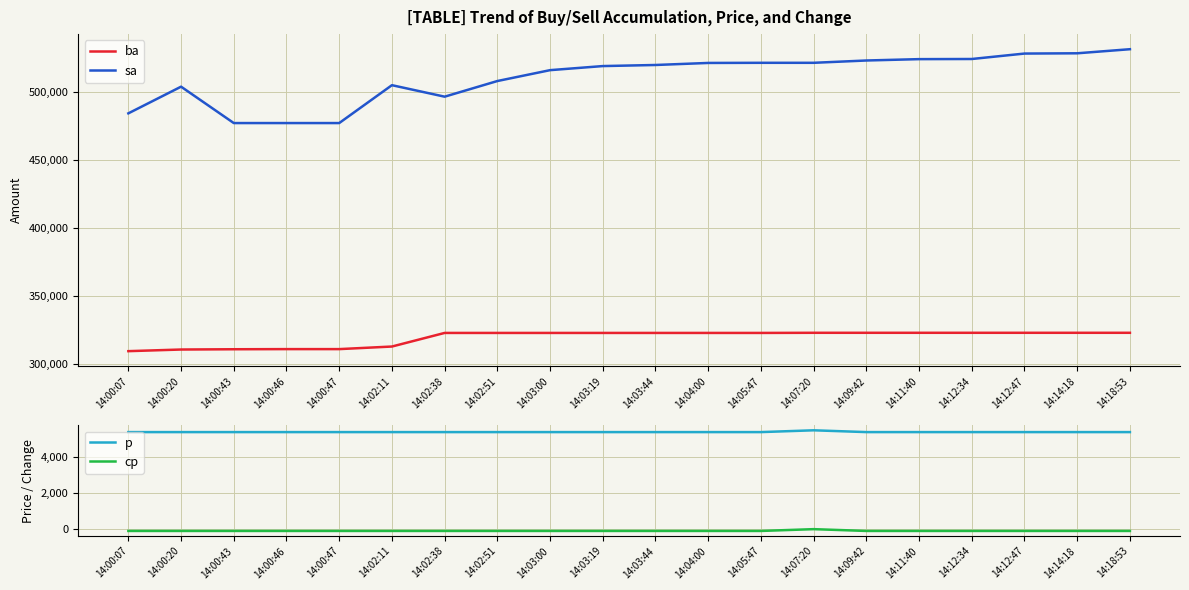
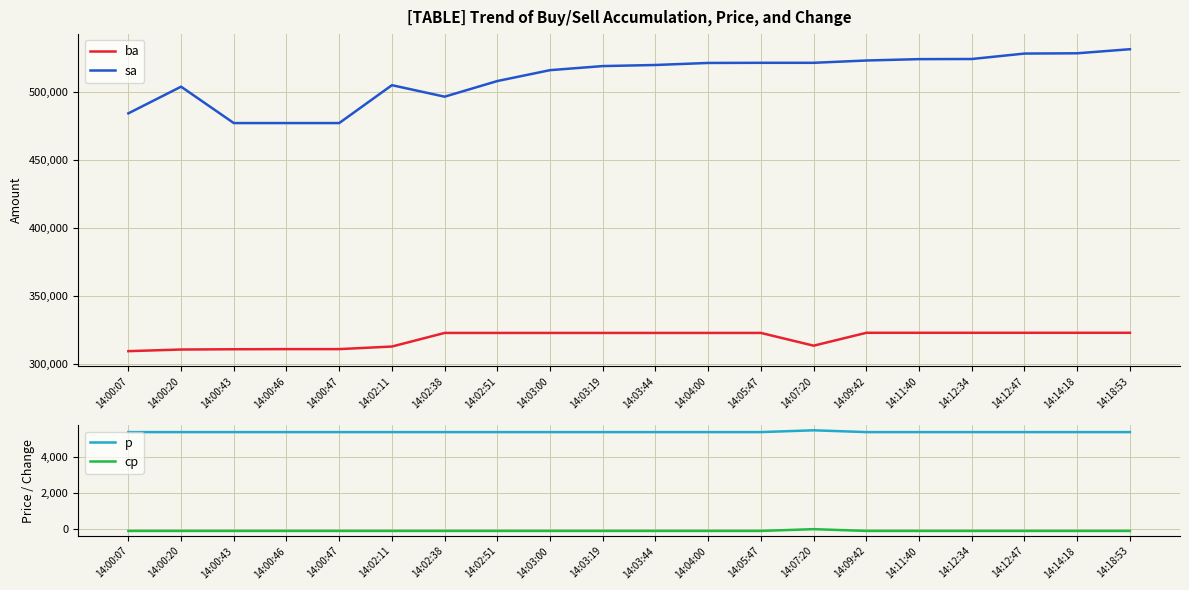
  {
    "[TABLE] Trend of Buy/Sell Accumulation, Price, and Change": {
      "ba": {
        "14:00:07": "310,000",
        "14:00:20": "311,000",
        "14:00:43": "311,000",
        "14:00:46": "311,000",
        "14:00:47": "311,000",
        "14:02:11": "313,000",
        "14:02:38": "323,000",
        "14:02:51": "323,000",
        "14:03:00": "323,000",
        "14:03:19": "323,000",
        "14:03:44": "323,000",
        "14:04:00": "323,000",
        "14:05:47": "323,000",
-       "14:07:20": "323,000",
+       "14:07:20": "314,000",
        "14:09:42": "323,000",
        "14:11:40": "323,000",
        "14:12:34": "323,000",
        "14:12:47": "323,000",
        "14:14:18": "323,000",
        "14:18:53": "323,000"
      },
      "sa": {
        "14:00:07": "484,000",
        "14:00:20": "504,000",
        "14:00:43": "477,000",
        "14:00:46": "477,000",
        "14:00:47": "477,000",
        "14:02:11": "505,000",
        "14:02:38": "497,000",
        "14:02:51": "508,000",
        "14:03:00": "516,000",
        "14:03:19": "519,000",
        "14:03:44": "520,000",
        "14:04:00": "522,000",
        "14:05:47": "522,000",
        "14:07:20": "522,000",
        "14:09:42": "523,000",
        "14:11:40": "524,000",
        "14:12:34": "524,000",
        "14:12:47": "528,000",
        "14:14:18": "529,000",
        "14:18:53": "532,000"
      }
    }
  }
